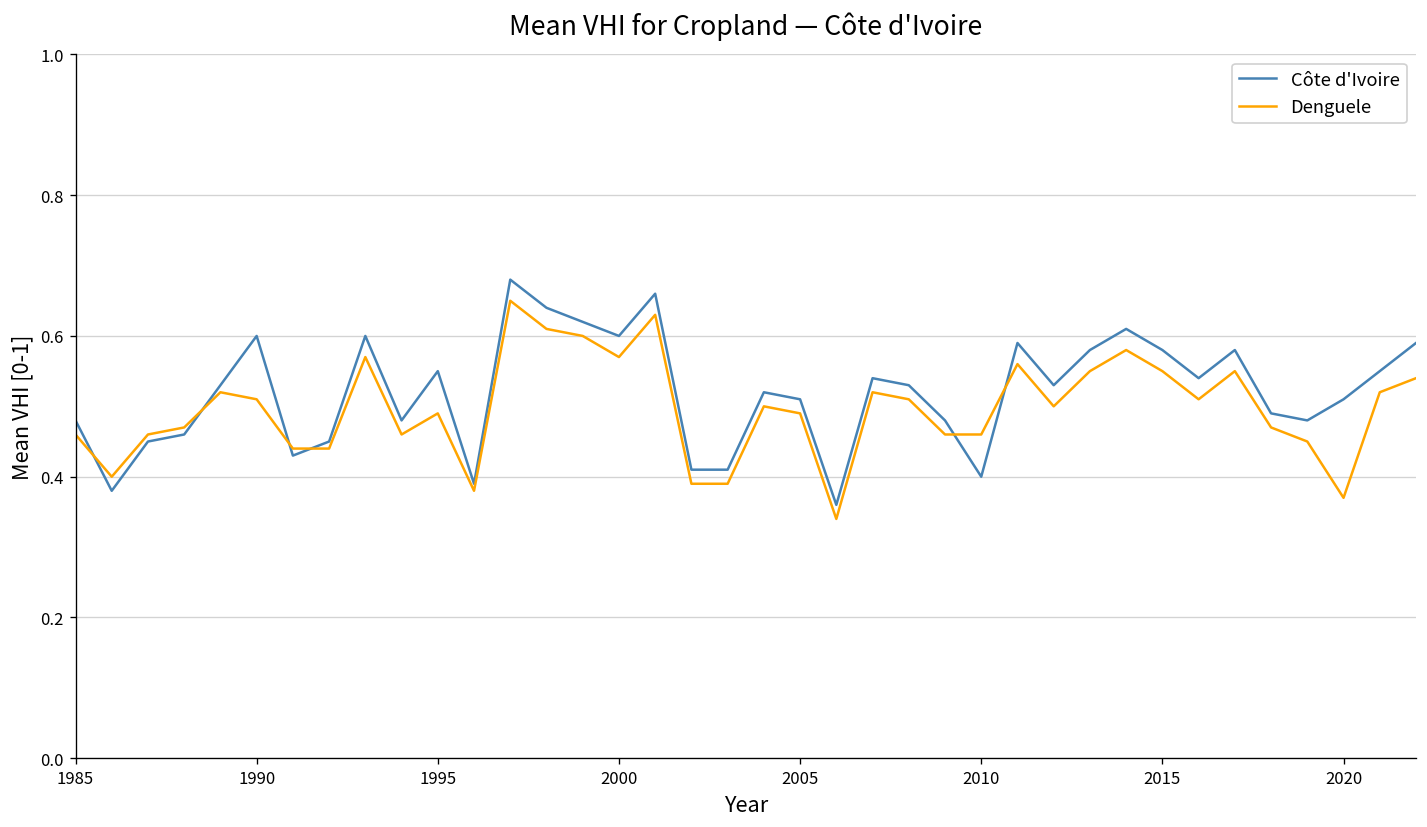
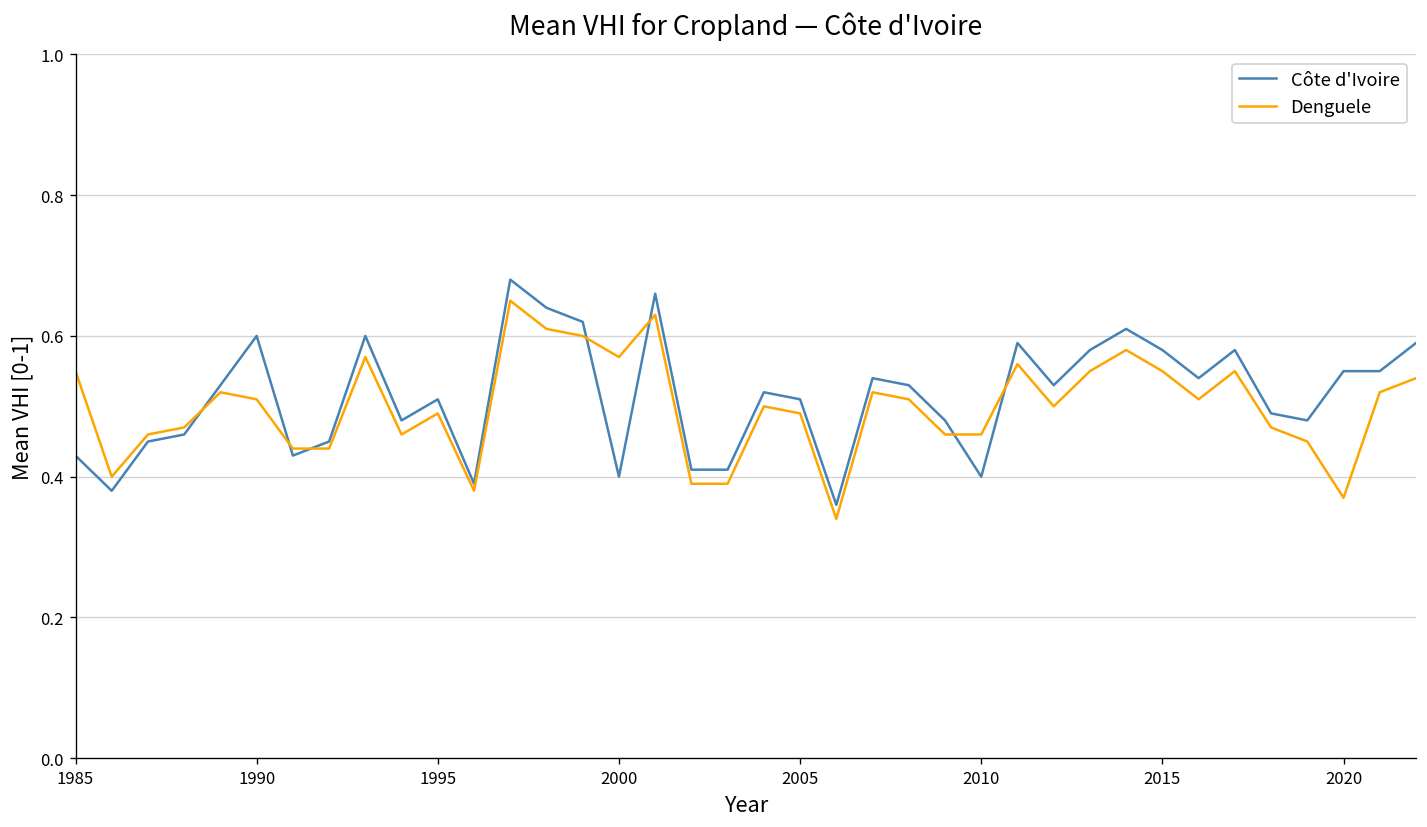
  {
    "Côte d'Ivoire": {
-     "1985": 0.48,
+     "1985": 0.43,
      "1990": 0.60,
-     "1995": 0.55,
-     "2000": 0.6,
+     "1995": 0.51,
+     "2000": 0.4,
      "2005": 0.51,
      "2010": 0.40,
      "2015": 0.58,
-     "2020": 0.51
+     "2020": 0.55
    },
    "Denguele": {
-     "1985": 0.46,
+     "1985": 0.55,
      "1990": 0.51,
      "1995": 0.49,
      "2000": 0.57,
      "2005": 0.49,
      "2010": 0.46,
      "2015": 0.55,
      "2020": 0.37
    }
  }
